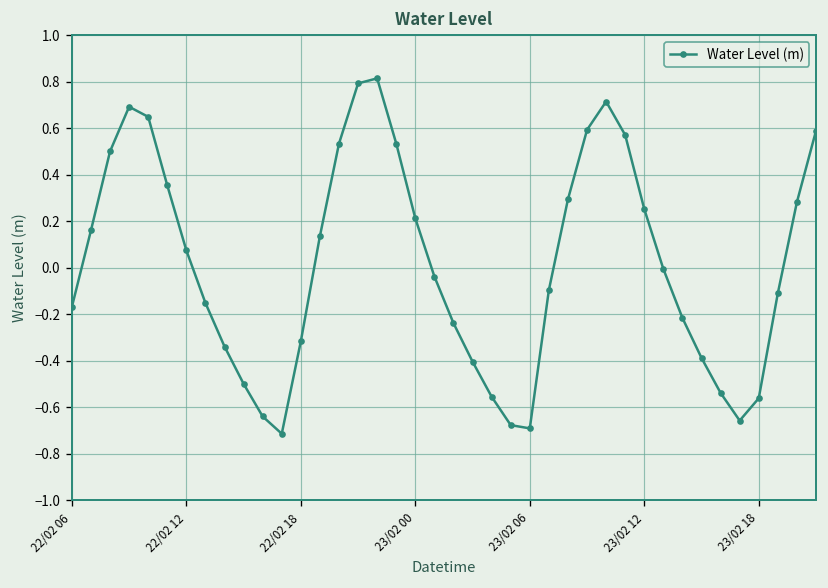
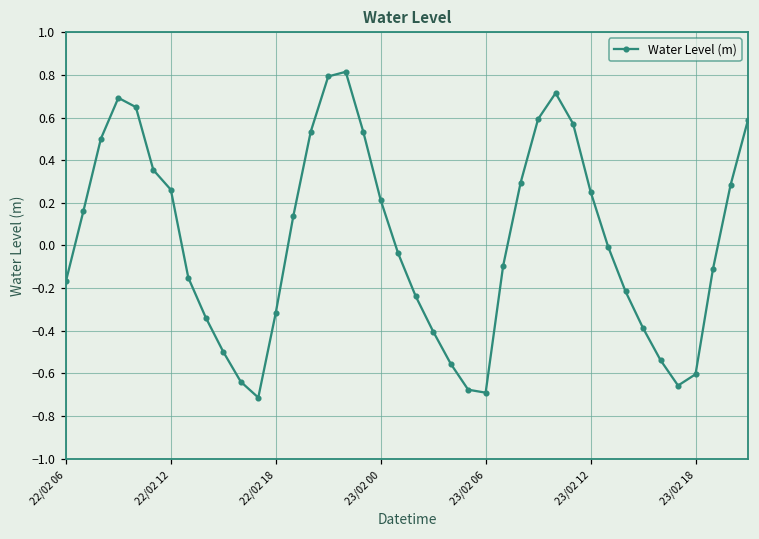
  {
    "22/02 06": -0.17,
-   "22/02 12": 0.07,
+   "22/02 12": 0.26,
    "22/02 18": -0.32,
    "23/02 00": 0.21,
    "23/02 06": -0.69,
    "23/02 12": 0.25,
-   "23/02 18": -0.56
+   "23/02 18": -0.60
  }
